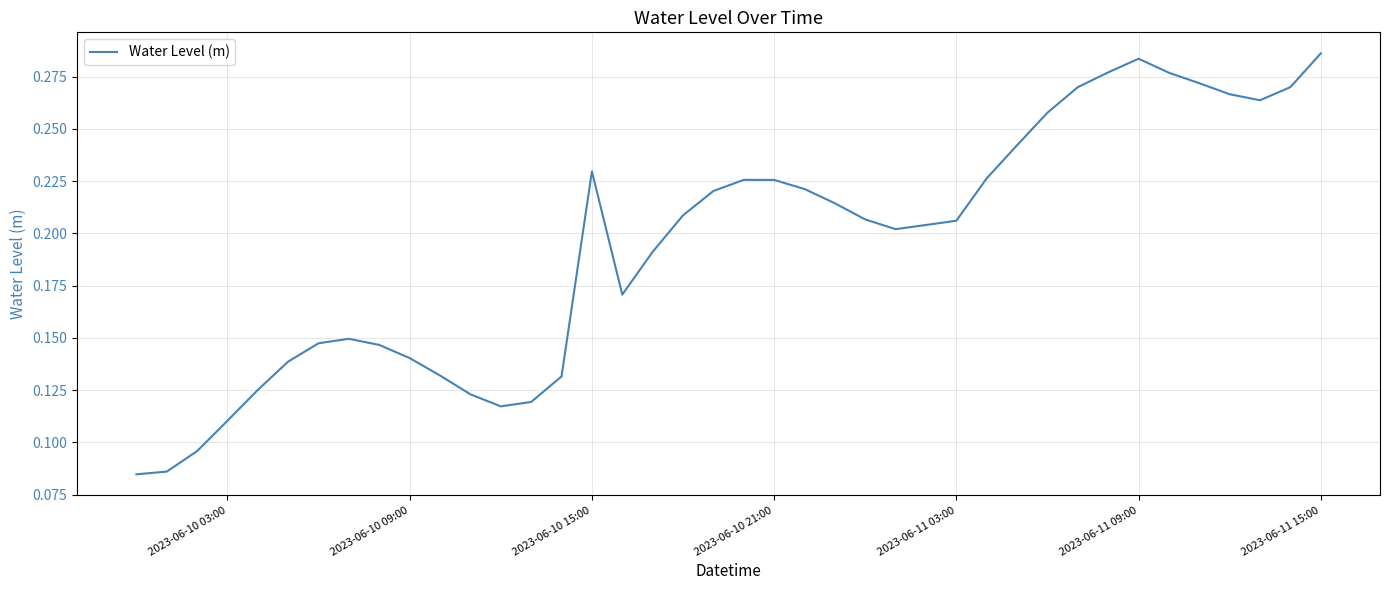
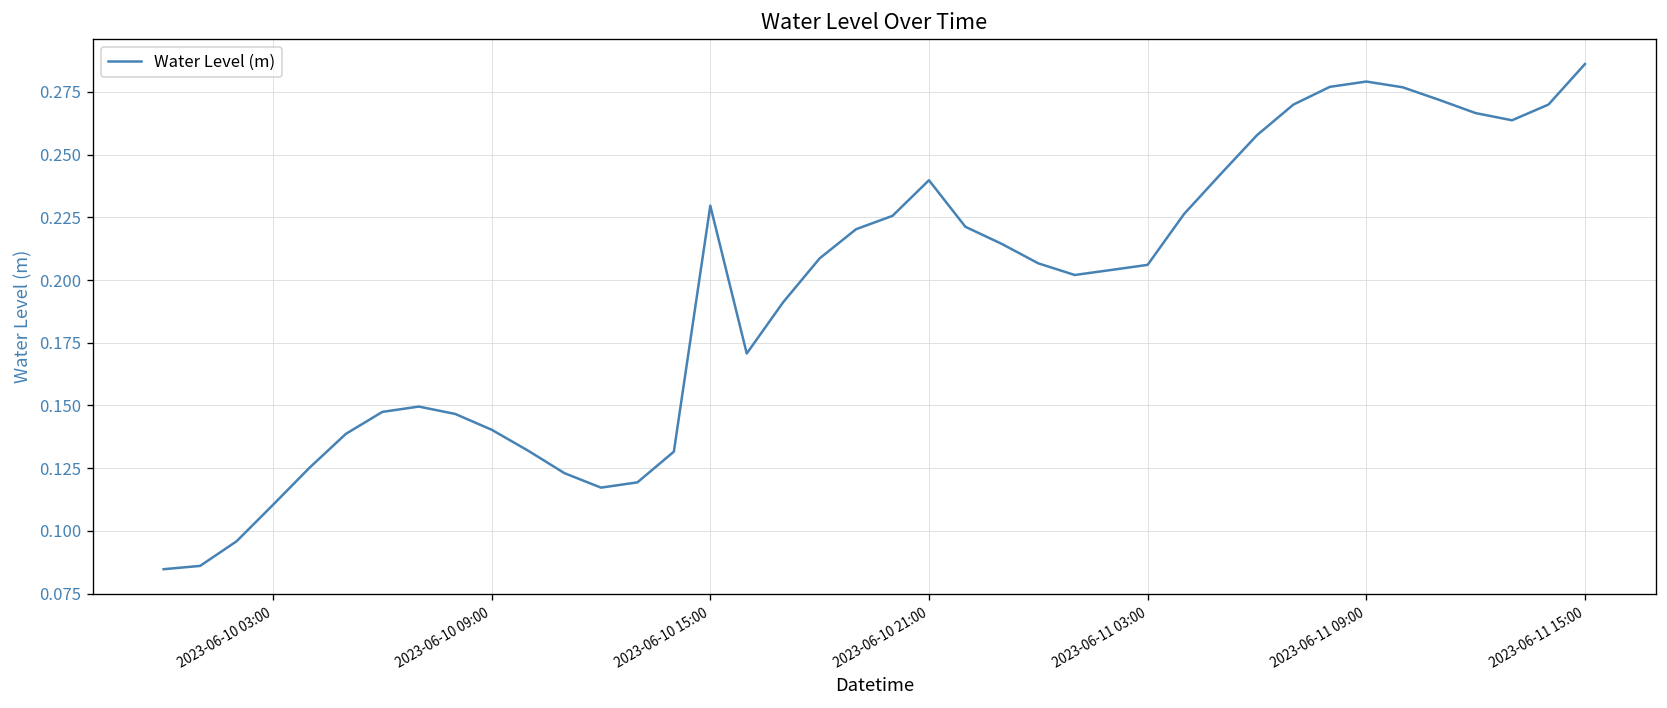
  {
    "2023-06-10 03:00": 0.110,
    "2023-06-10 09:00": 0.140,
    "2023-06-10 15:00": 0.230,
-   "2023-06-10 21:00": 0.226,
+   "2023-06-10 21:00": 0.240,
    "2023-06-11 03:00": 0.206,
-   "2023-06-11 09:00": 0.284,
+   "2023-06-11 09:00": 0.279,
    "2023-06-11 15:00": 0.286
  }
